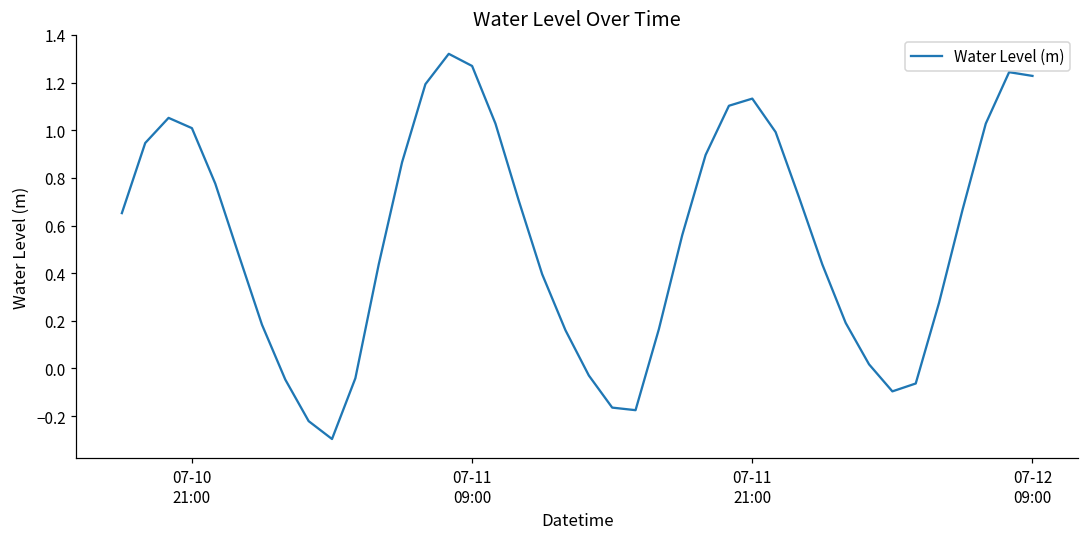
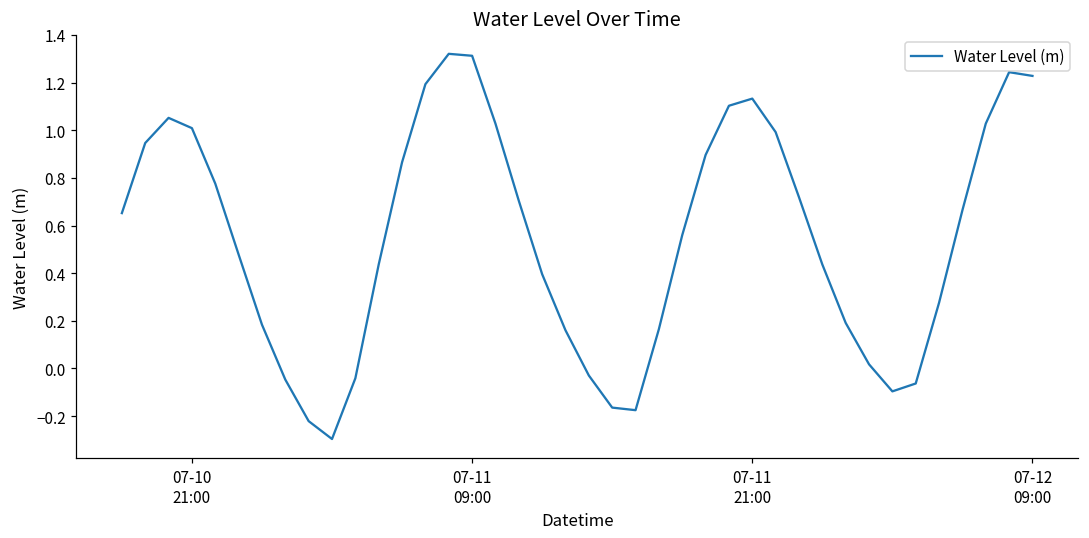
  {
    "07-10 21:00": 1.01,
-   "07-11 09:00": 1.27,
+   "07-11 09:00": 1.31,
    "07-11 21:00": 1.13,
    "07-12 09:00": 1.23
  }
